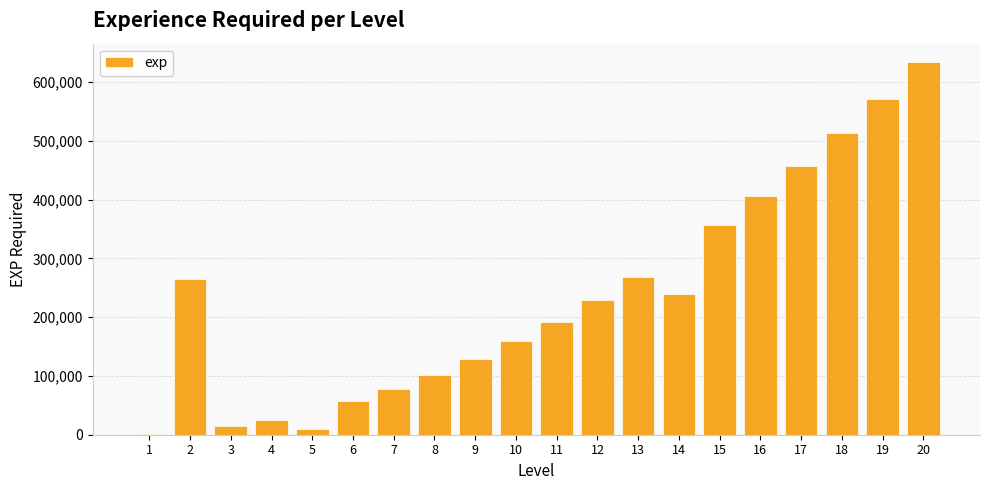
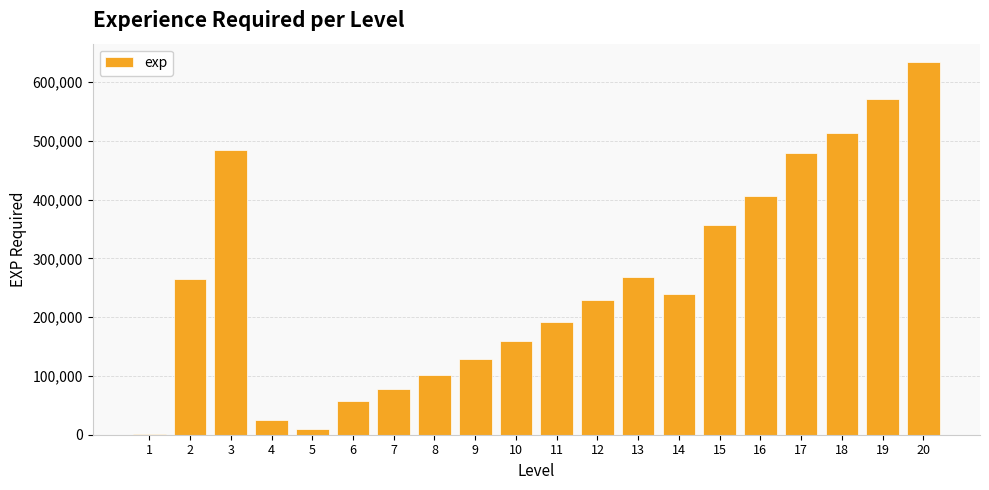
  {
    "2": "260,000",
-   "3": "10,000",
+   "3": "490,000",
    "4": "30,000",
    "5": "10,000",
    "6": "60,000",
    "7": "80,000",
    "8": "100,000",
    "9": "130,000",
    "10": "160,000",
    "11": "190,000",
    "12": "230,000",
    "13": "270,000",
    "14": "240,000",
    "15": "360,000",
    "16": "410,000",
-   "17": "460,000",
+   "17": "480,000",
    "18": "510,000",
    "19": "570,000",
    "20": "630,000"
  }
